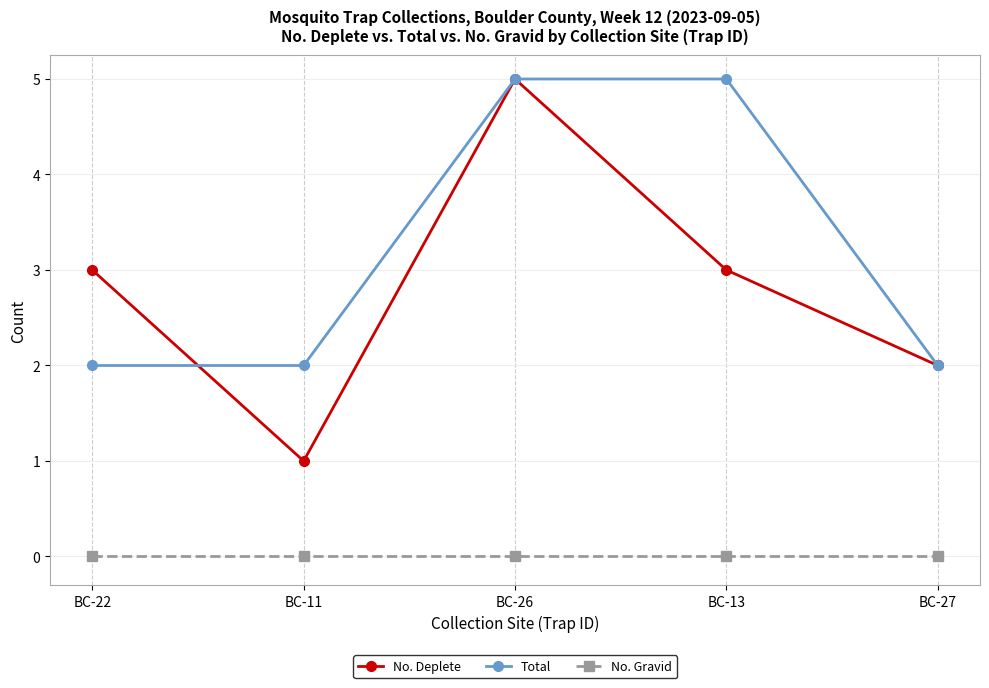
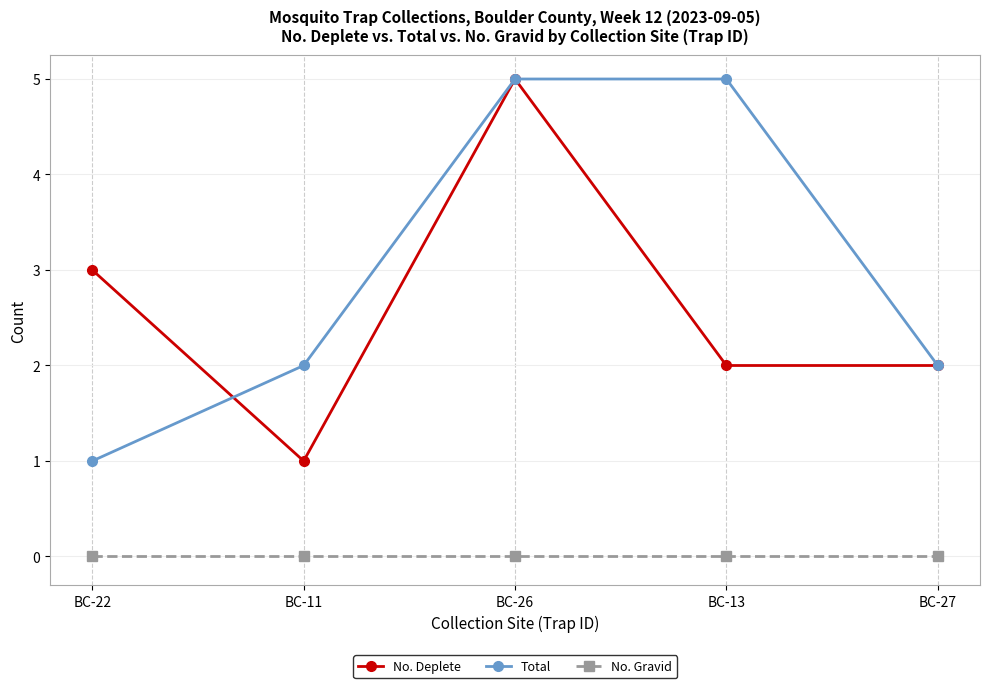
  {
    "No. Deplete": {
      "BC-22": 3,
      "BC-11": 1,
-     "BC-13": 3
+     "BC-13": 2
    },
    "Total": {
-     "BC-22": 2,
+     "BC-22": 1,
      "BC-11": 2,
      "BC-13": 5
    },
    "No. Gravid": {
      "BC-22": 0,
      "BC-11": 0,
      "BC-26": 0,
      "BC-13": 0,
      "BC-27": 0
    }
  }
